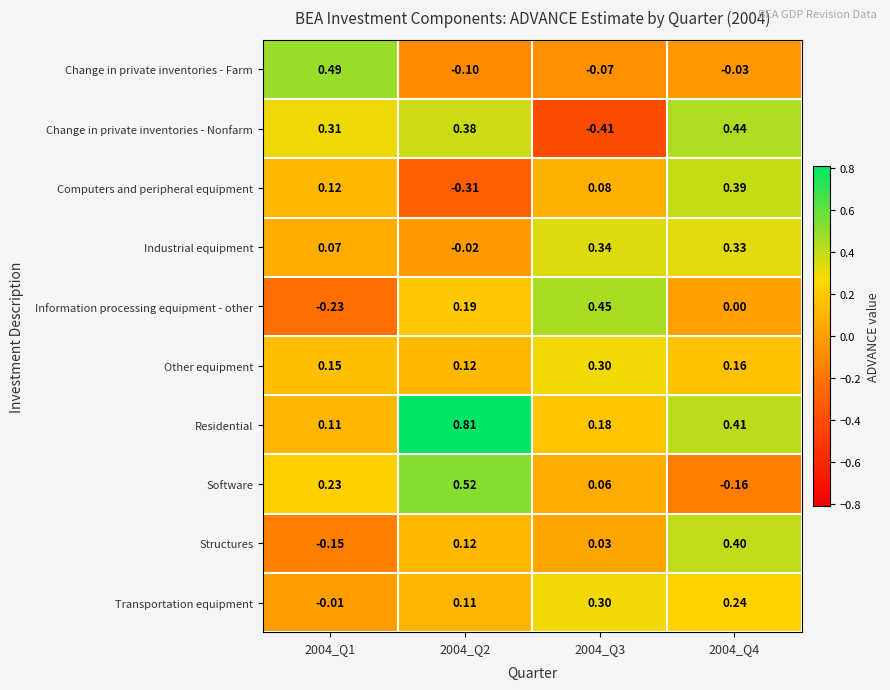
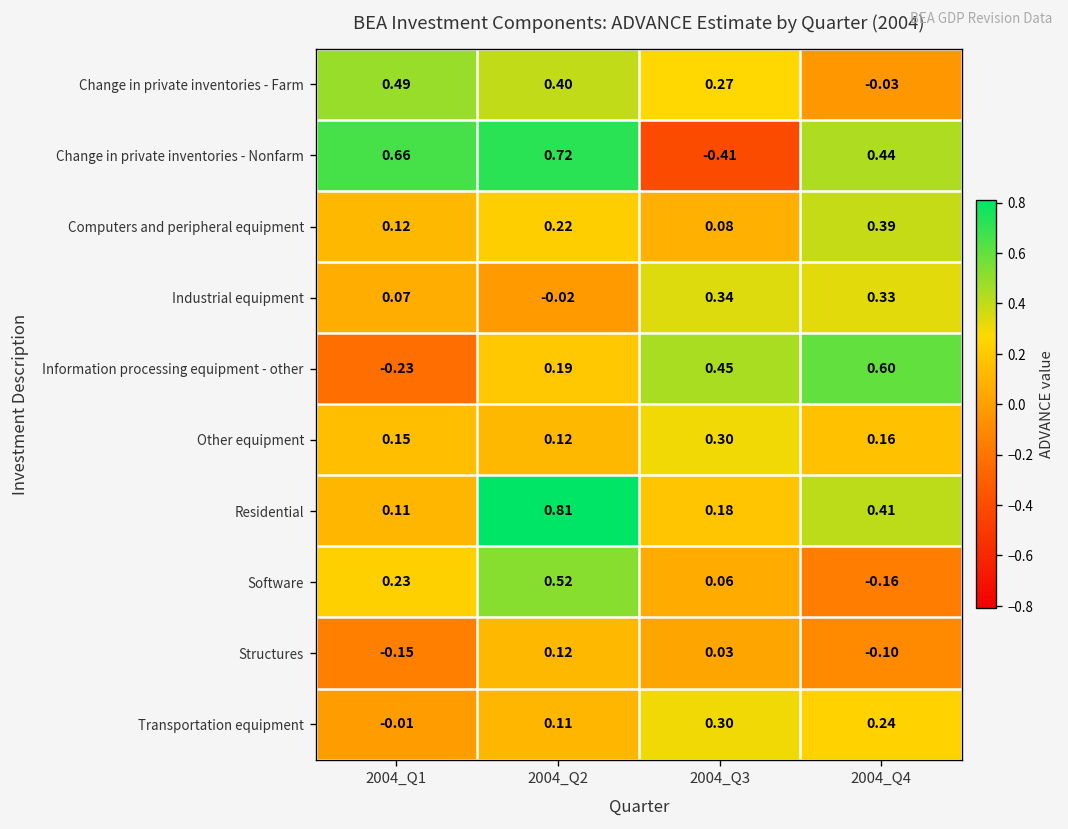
  {
    "Change in private inventories - Farm": {
      "2004_Q1": 0.49,
-     "2004_Q2": -0.10,
-     "2004_Q3": -0.07,
+     "2004_Q2": 0.40,
+     "2004_Q3": 0.27,
      "2004_Q4": -0.03
    },
    "Change in private inventories - Nonfarm": {
-     "2004_Q1": 0.31,
-     "2004_Q2": 0.38,
+     "2004_Q1": 0.66,
+     "2004_Q2": 0.72,
      "2004_Q3": -0.41,
      "2004_Q4": 0.44
    },
    "Computers and peripheral equipment": {
      "2004_Q1": 0.12,
-     "2004_Q2": -0.31,
+     "2004_Q2": 0.22,
      "2004_Q3": 0.08,
      "2004_Q4": 0.39
    },
    "Industrial equipment": {
      "2004_Q1": 0.07,
      "2004_Q2": -0.02,
      "2004_Q3": 0.34,
      "2004_Q4": 0.33
    },
    "Information processing equipment - other": {
      "2004_Q1": -0.23,
      "2004_Q2": 0.19,
      "2004_Q3": 0.45,
-     "2004_Q4": 0.00
+     "2004_Q4": 0.60
    },
    "Other equipment": {
      "2004_Q1": 0.15,
      "2004_Q2": 0.12,
      "2004_Q3": 0.30,
      "2004_Q4": 0.16
    },
    "Residential": {
      "2004_Q1": 0.11,
      "2004_Q2": 0.81,
      "2004_Q3": 0.18,
      "2004_Q4": 0.41
    },
    "Software": {
      "2004_Q1": 0.23,
      "2004_Q2": 0.52,
      "2004_Q3": 0.06,
      "2004_Q4": -0.16
    },
    "Structures": {
      "2004_Q1": -0.15,
      "2004_Q2": 0.12,
      "2004_Q3": 0.03,
-     "2004_Q4": 0.40
+     "2004_Q4": -0.10
    },
    "Transportation equipment": {
      "2004_Q1": -0.01,
      "2004_Q2": 0.11,
      "2004_Q3": 0.30,
      "2004_Q4": 0.24
    }
  }
